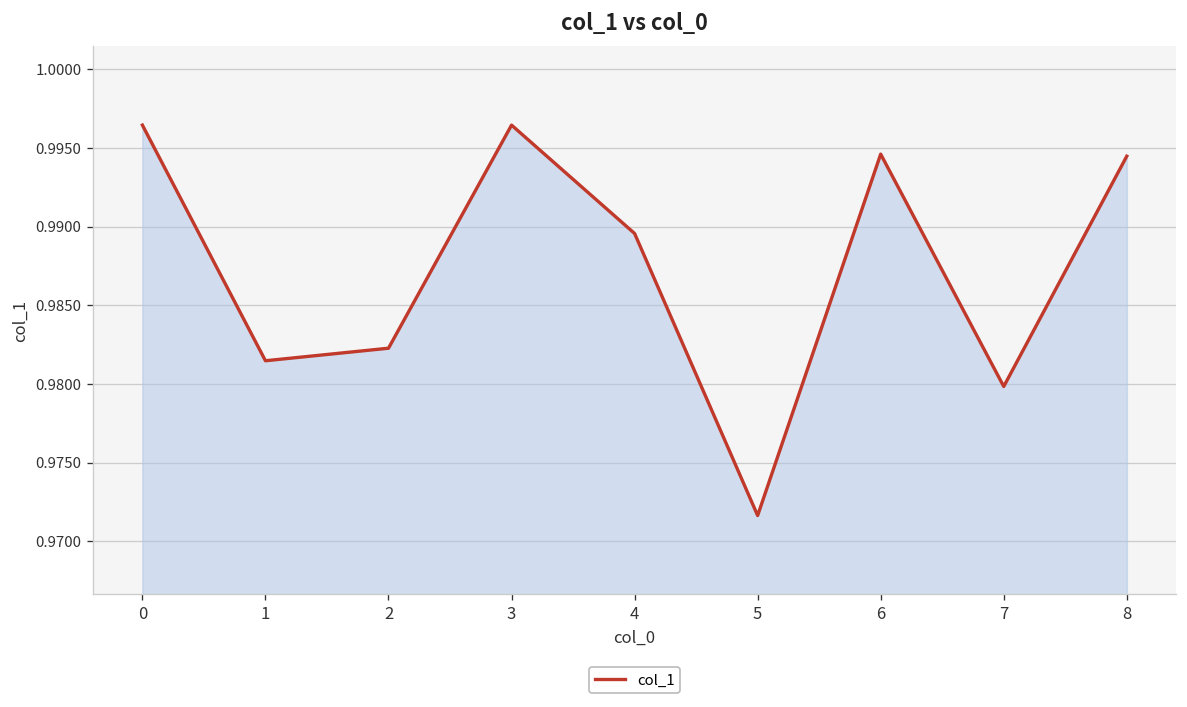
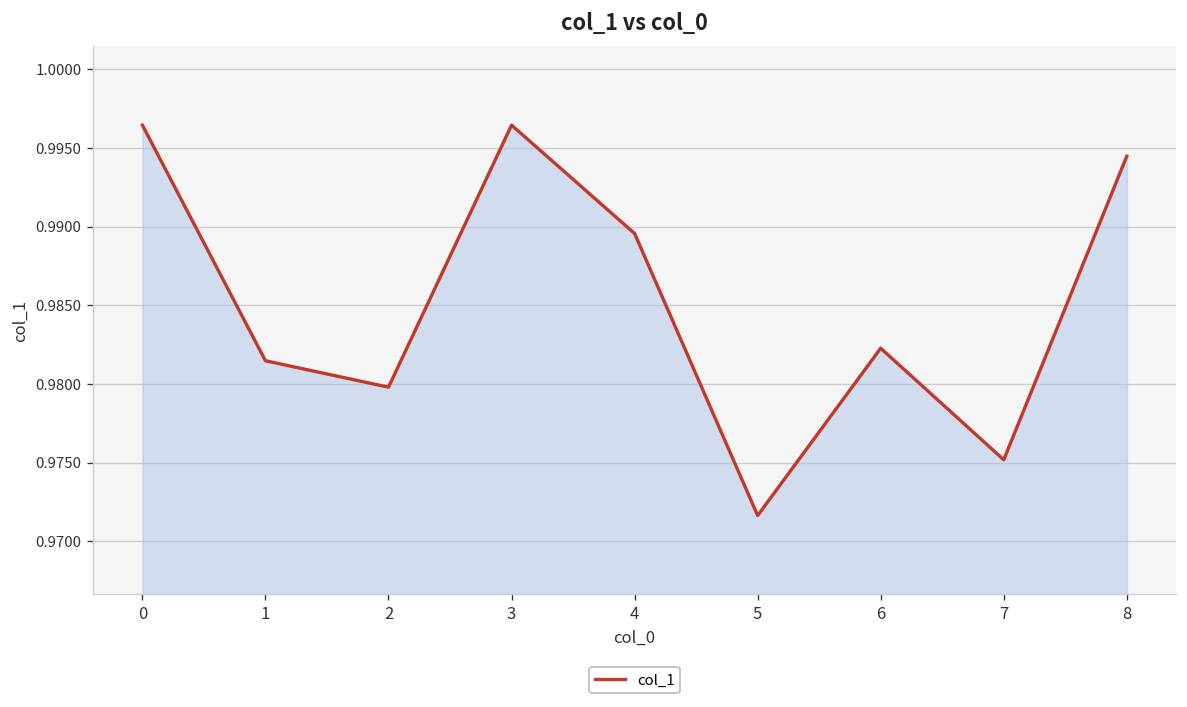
  {
    "0": 0.9965,
    "1": 0.9815,
-   "2": 0.9823,
+   "2": 0.9798,
    "3": 0.9965,
    "4": 0.9896,
    "5": 0.9716,
-   "6": 0.9946,
-   "7": 0.9798,
+   "6": 0.9823,
+   "7": 0.9752,
    "8": 0.9945
  }
